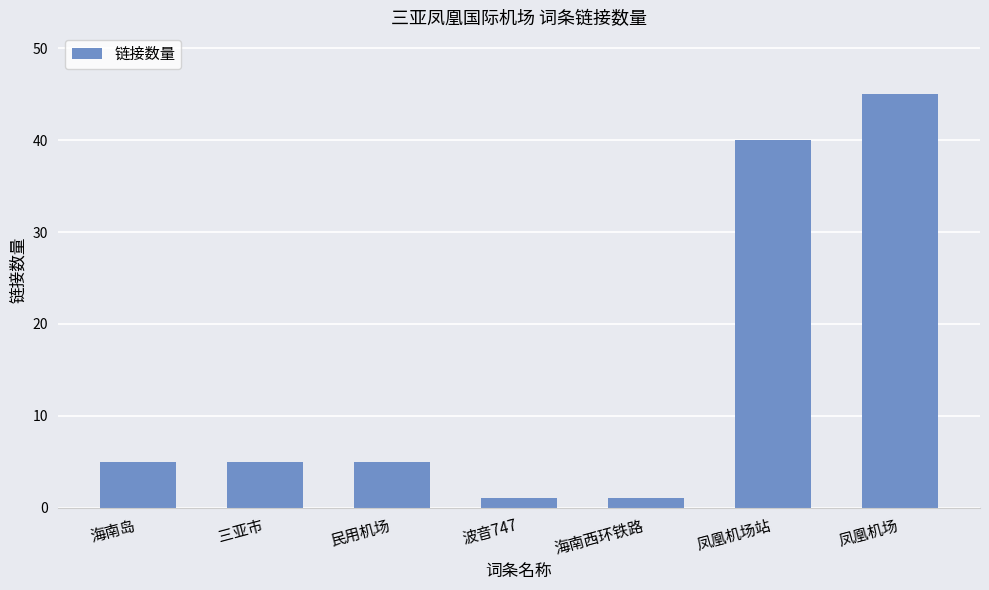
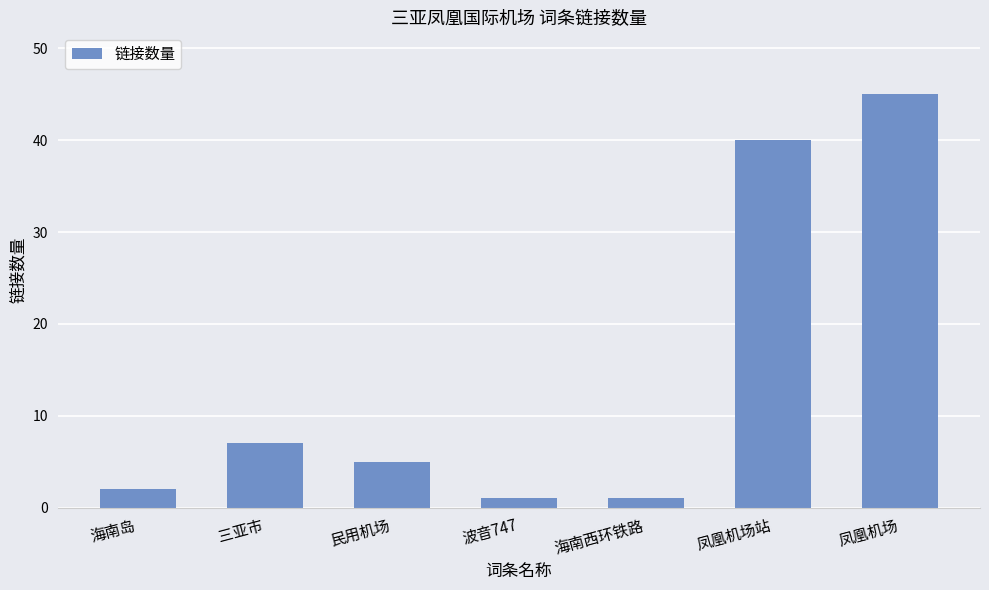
  {
-   "海南岛": 5,
-   "三亚市": 5,
+   "海南岛": 2,
+   "三亚市": 7,
    "民用机场": 5,
    "波音747": 1,
    "海南西环铁路": 1,
    "凤凰机场站": 40,
    "凤凰机场": 45
  }
